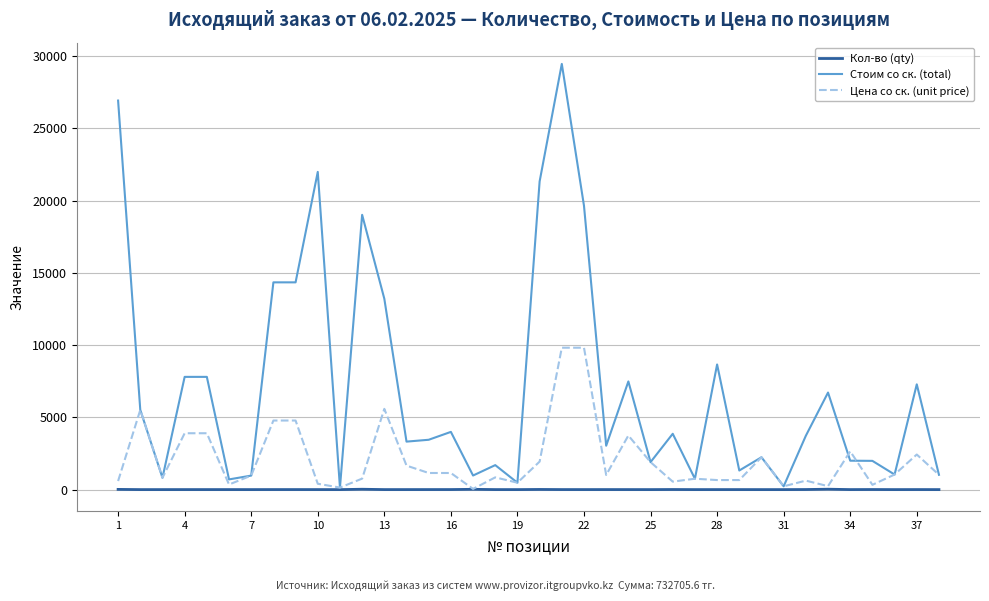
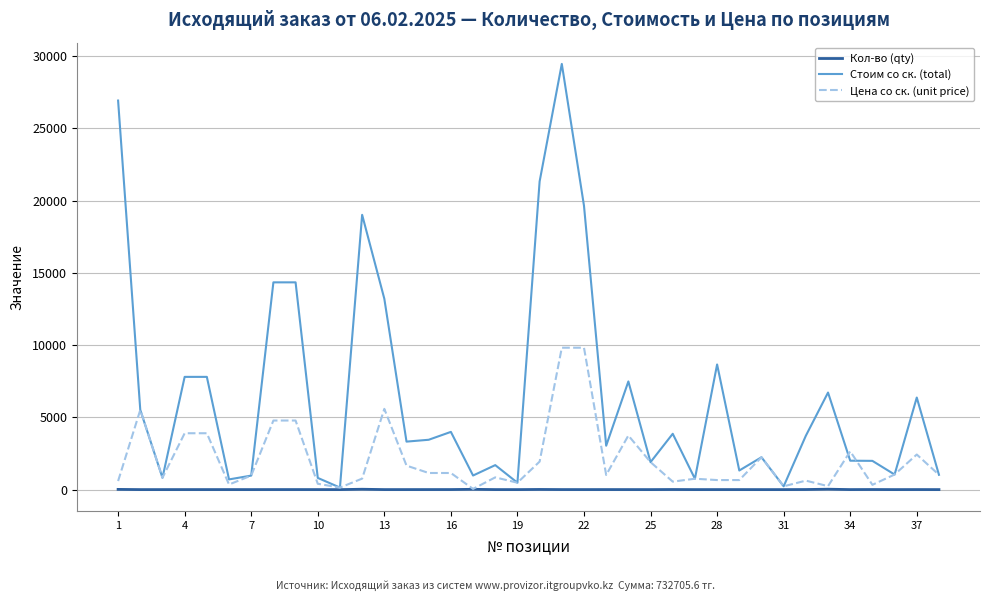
  {
    "Кол-во (qty)": {
      "1": 0,
      "4": 0,
      "7": 0,
      "10": 0,
      "13": 0,
      "16": 0,
      "19": 0,
      "22": 0,
      "25": 0,
      "28": 0,
      "31": 0,
      "34": 0,
      "37": 0
    },
    "Стоим со ск. (total)": {
      "1": 26900,
      "4": 7800,
-     "10": 22000,
+     "10": 800,
      "13": 13200,
      "16": 4000,
      "22": 19600,
      "28": 8700,
      "34": 2000,
-     "37": 7300
+     "37": 6400
    },
    "Цена со ск. (unit price)": {
      "1": 600,
      "4": 3900,
      "10": 400,
      "13": 5600,
      "16": 1100,
      "22": 9800,
      "28": 700,
      "34": 2600,
      "37": 2400
    }
  }
